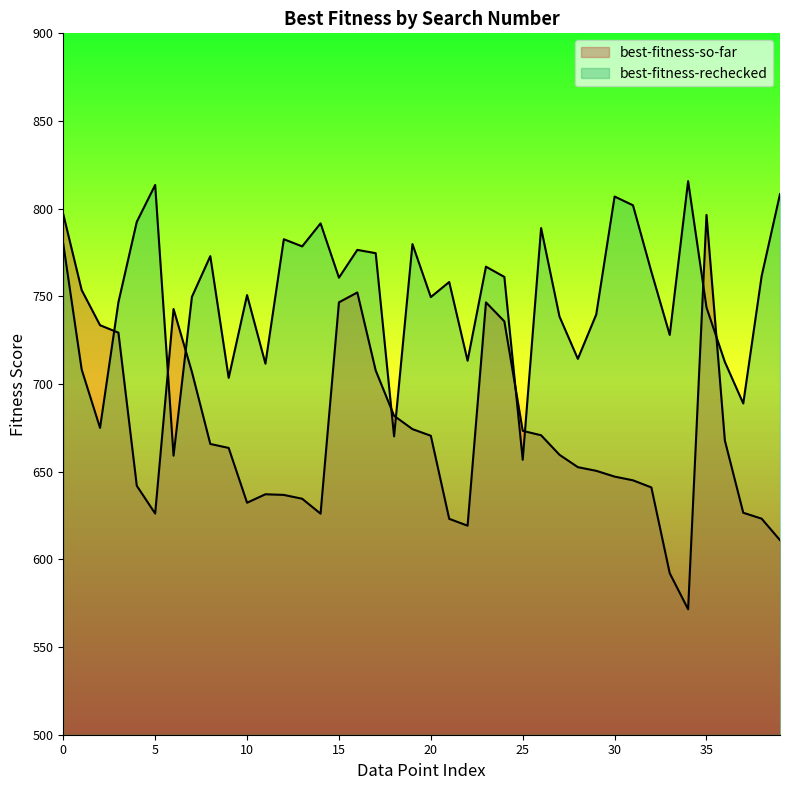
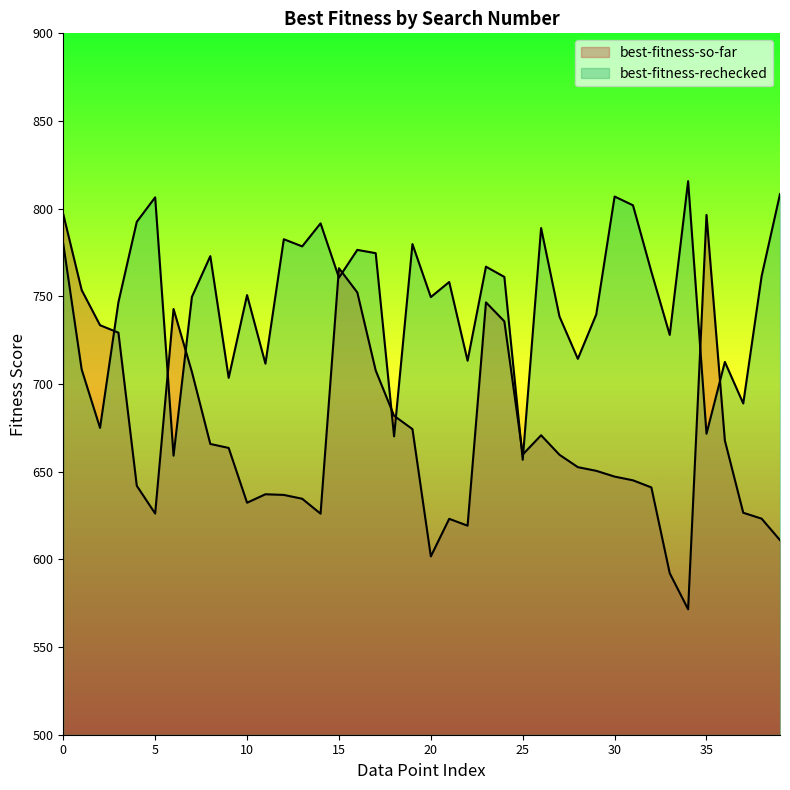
  {
    "best-fitness-so-far": {
      "0": 797,
      "5": 626,
      "10": 632,
-     "15": 747,
-     "20": 670,
-     "25": 673,
+     "15": 766,
+     "20": 602,
+     "25": 660,
      "30": 647,
      "35": 796
    },
    "best-fitness-rechecked": {
      "0": 780,
-     "5": 814,
+     "5": 806,
      "10": 751,
      "15": 761,
      "20": 750,
      "25": 657,
      "30": 807,
-     "35": 744
+     "35": 672
    }
  }
